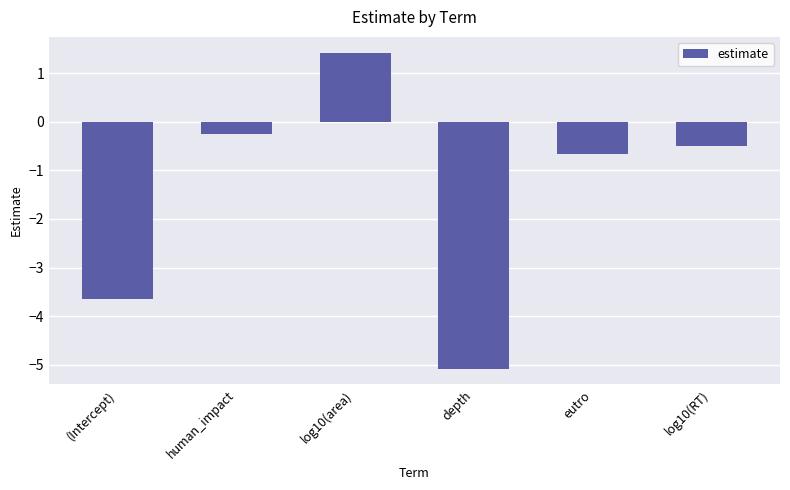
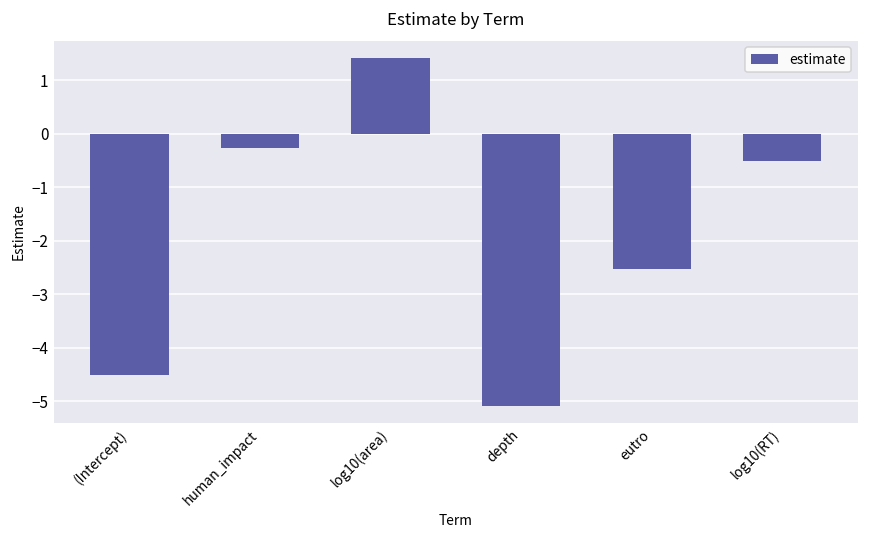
  {
-   "(Intercept)": -3.6,
+   "(Intercept)": -4.5,
    "human_impact": -0.3,
    "log10(area)": 1.4,
    "depth": -5.1,
-   "eutro": -0.7,
+   "eutro": -2.5,
    "log10(RT)": -0.5
  }
